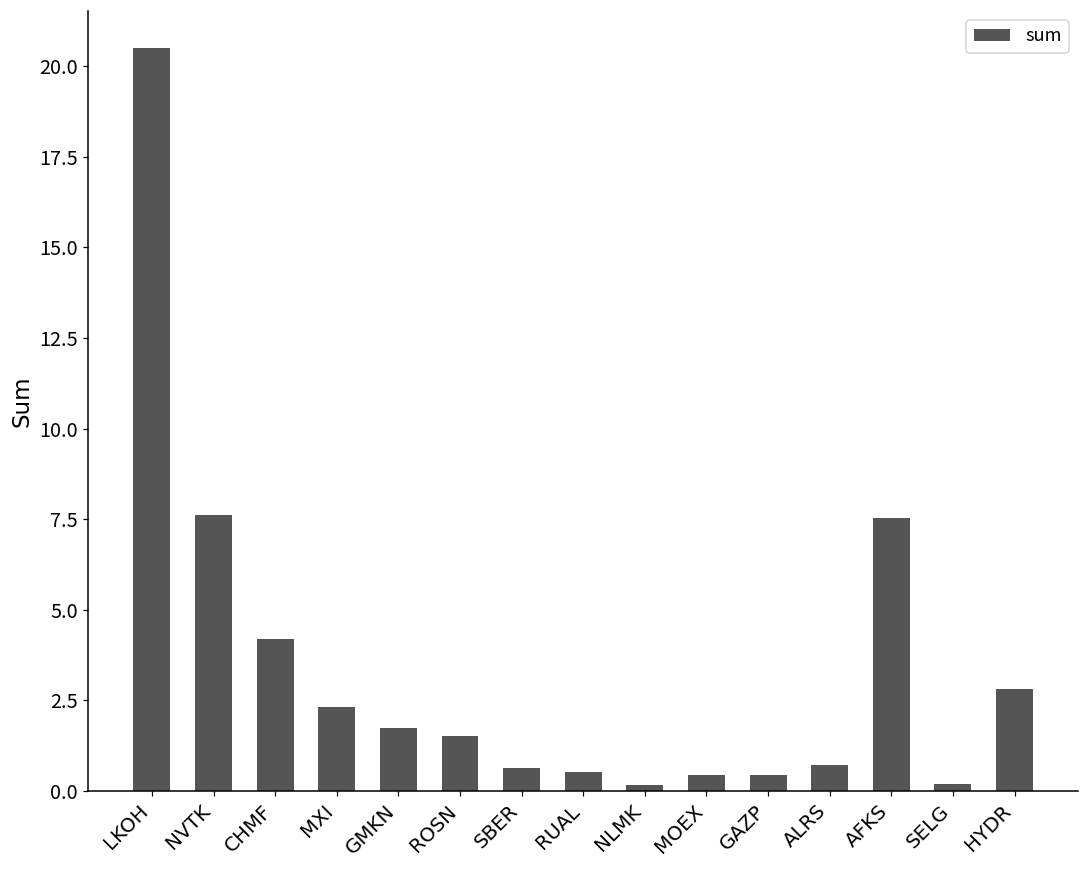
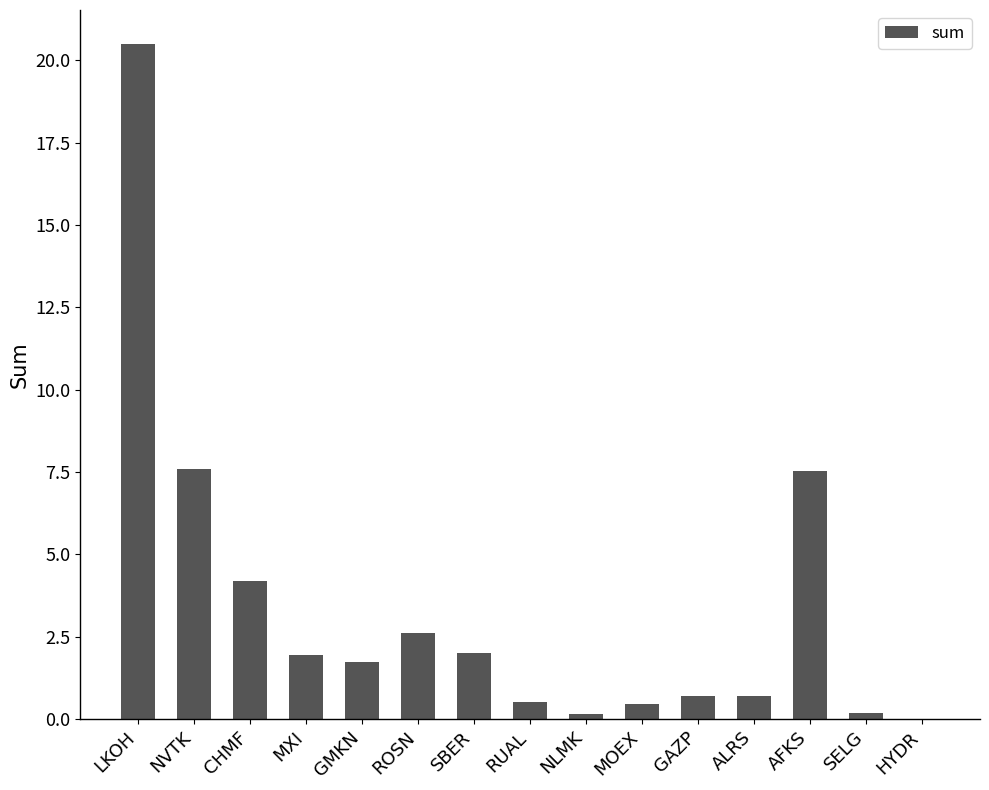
  {
    "LKOH": 20.5,
    "NVTK": 7.6,
    "CHMF": 4.2,
-   "MXI": 2.3,
+   "MXI": 2.0,
    "GMKN": 1.7,
-   "ROSN": 1.5,
-   "SBER": 0.6,
+   "ROSN": 2.6,
+   "SBER": 2.0,
    "RUAL": 0.5,
    "NLMK": 0.2,
    "MOEX": 0.4,
-   "GAZP": 0.4,
+   "GAZP": 0.7,
    "ALRS": 0.7,
    "AFKS": 7.5,
    "SELG": 0.2,
-   "HYDR": 2.8
+   "HYDR": 0.0
  }
